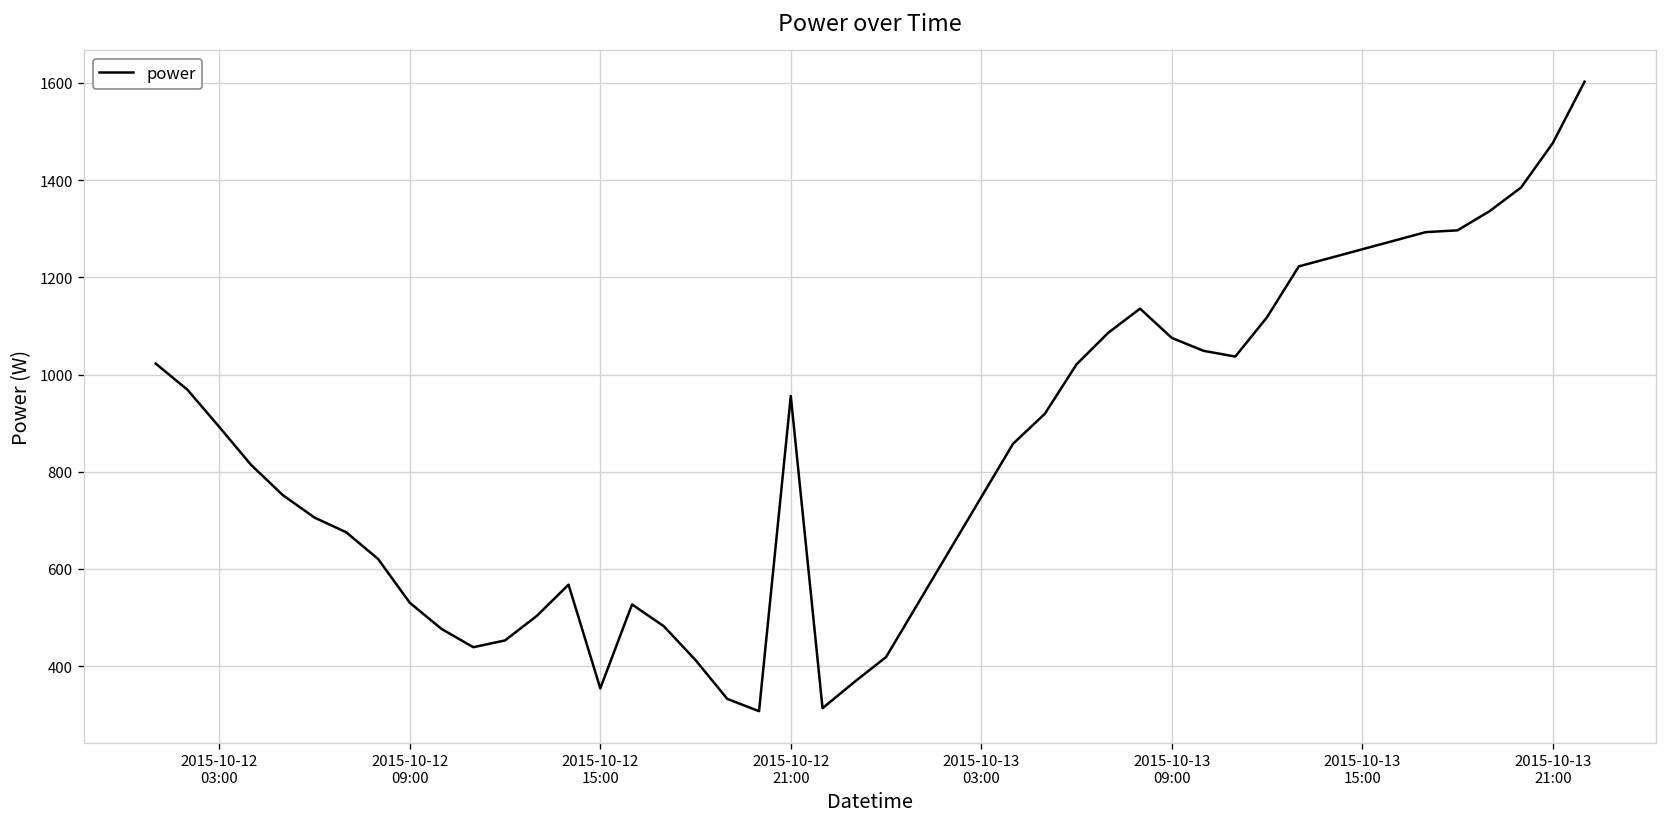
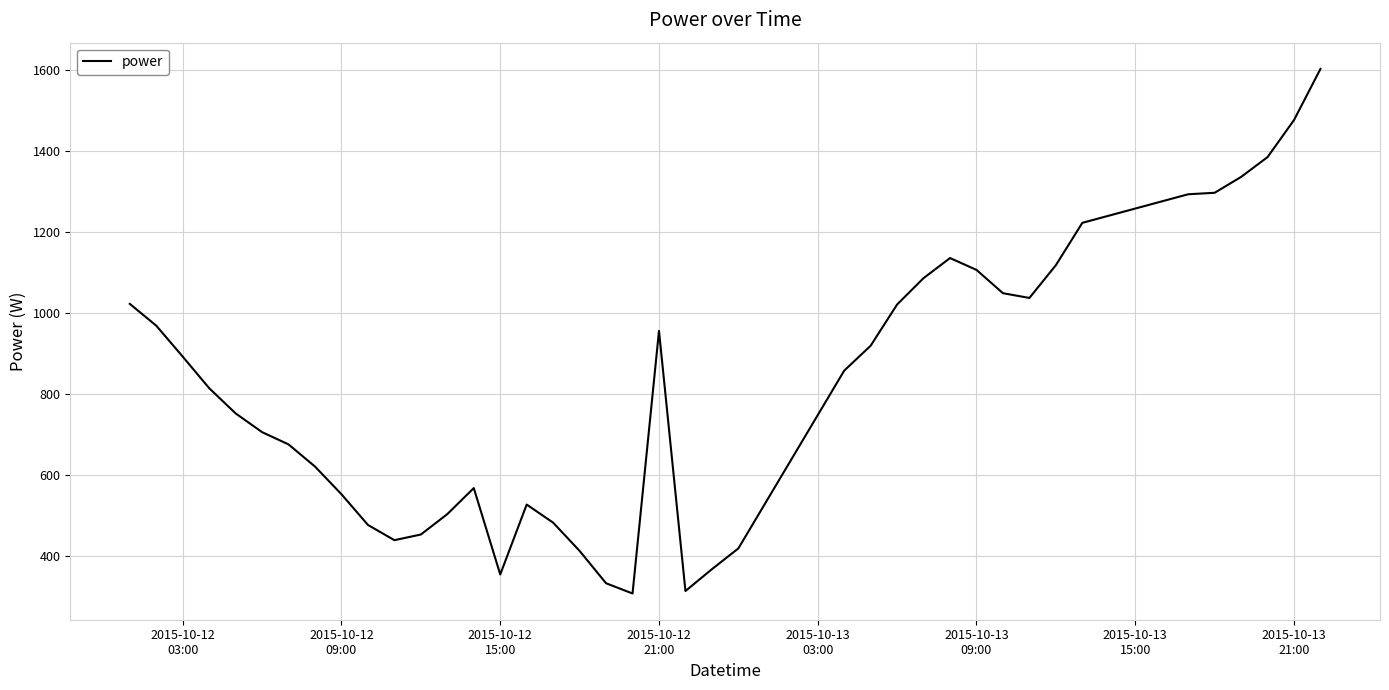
  {
    "2015-10-12 03:00": 890,
-   "2015-10-12 09:00": 530,
+   "2015-10-12 09:00": 550,
    "2015-10-12 15:00": 350,
    "2015-10-12 21:00": 960,
-   "2015-10-13 09:00": 1080,
+   "2015-10-13 09:00": 1110,
    "2015-10-13 21:00": 1480
  }
